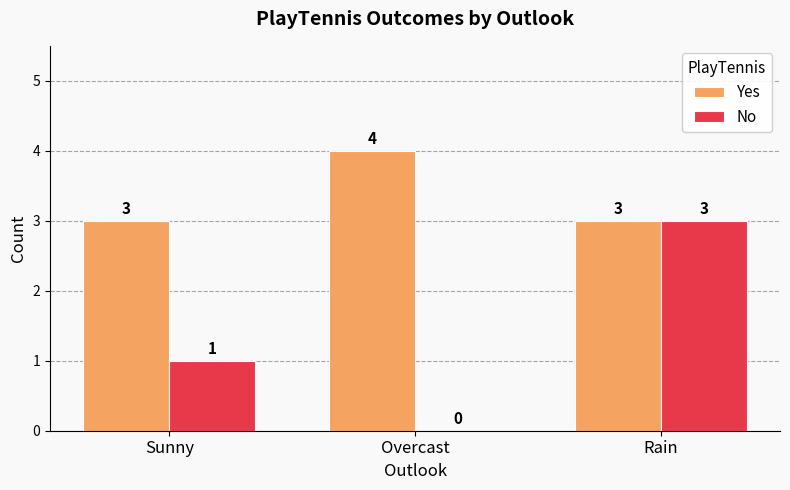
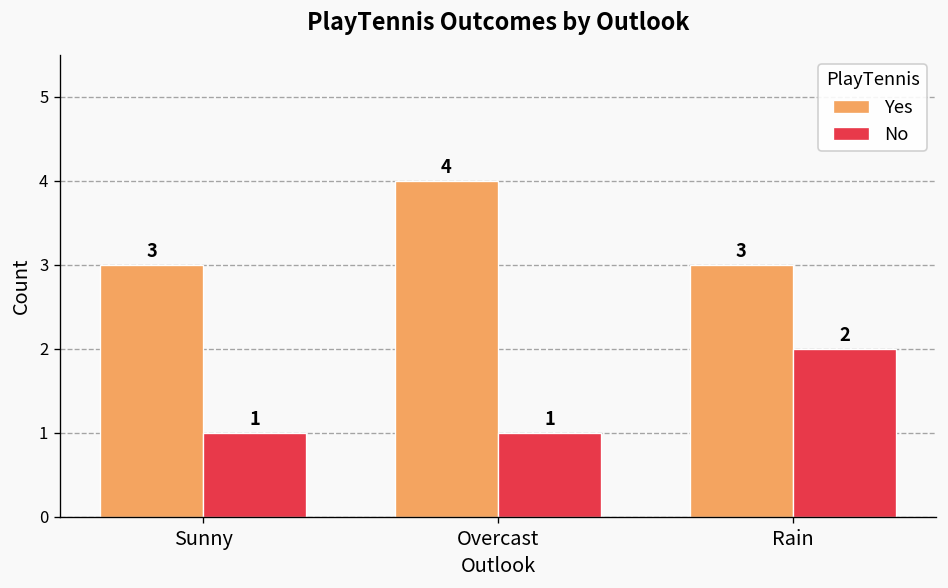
  {
    "Yes": {
      "Sunny": 3,
      "Overcast": 4,
      "Rain": 3
    },
    "No": {
      "Sunny": 1,
-     "Overcast": 0,
-     "Rain": 3
+     "Overcast": 1,
+     "Rain": 2
    }
  }
